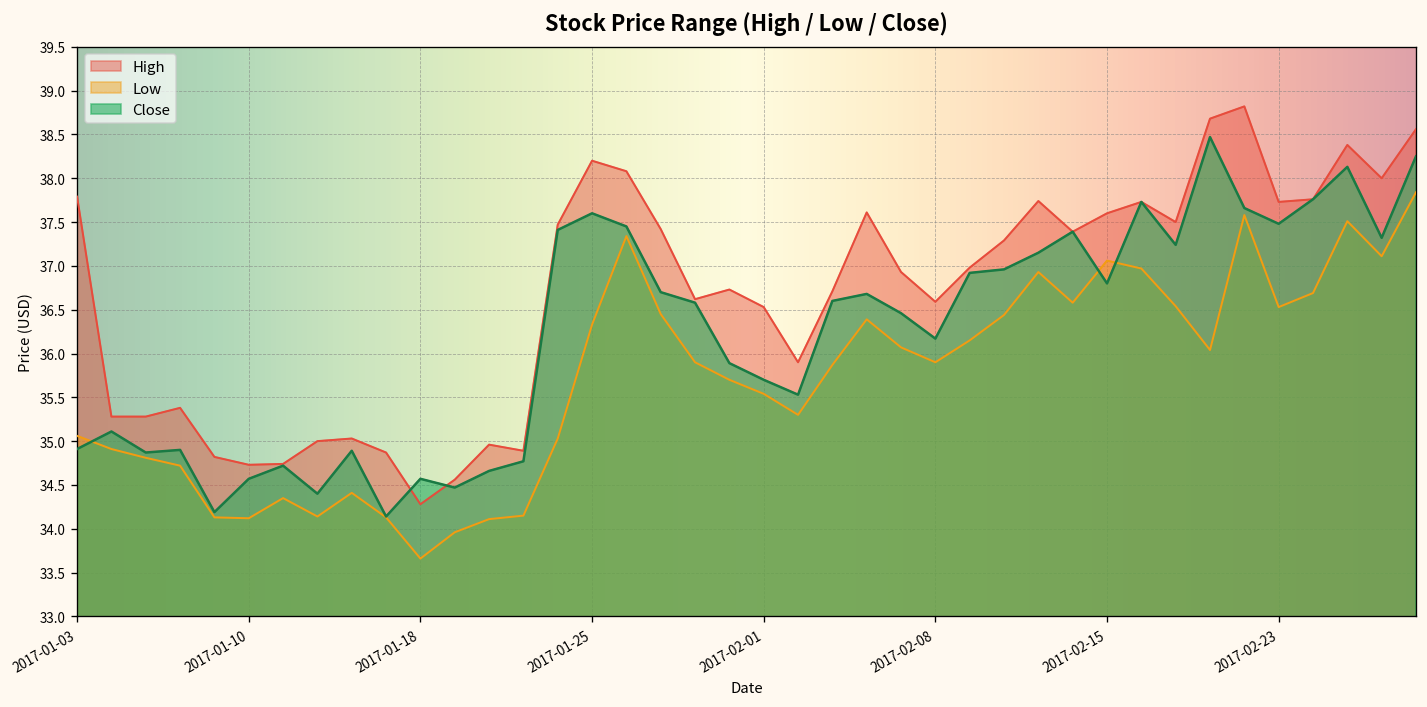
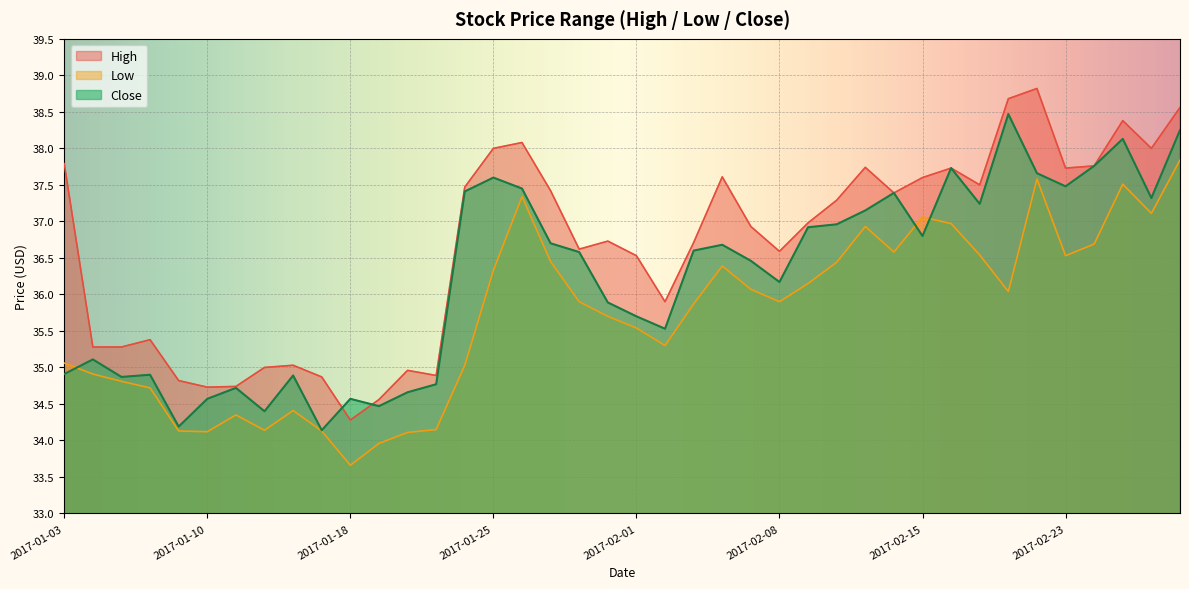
  {
    "High": {
      "2017-01-03": 37.8,
      "2017-01-10": 34.7,
      "2017-01-18": 34.3,
-     "2017-01-25": 38.2,
+     "2017-01-25": 38.0,
      "2017-02-01": 36.5,
      "2017-02-08": 36.6,
      "2017-02-15": 37.6,
      "2017-02-23": 37.7
    },
    "Low": {
      "2017-01-03": 35.1,
      "2017-01-10": 34.1,
      "2017-01-18": 33.7,
      "2017-01-25": 36.3,
      "2017-02-01": 35.5,
      "2017-02-08": 35.9,
      "2017-02-15": 37.1,
      "2017-02-23": 36.5
    },
    "Close": {
      "2017-01-03": 34.9,
      "2017-01-10": 34.6,
      "2017-01-18": 34.6,
      "2017-01-25": 37.6,
      "2017-02-01": 35.7,
      "2017-02-08": 36.2,
      "2017-02-15": 36.8,
      "2017-02-23": 37.5
    }
  }
